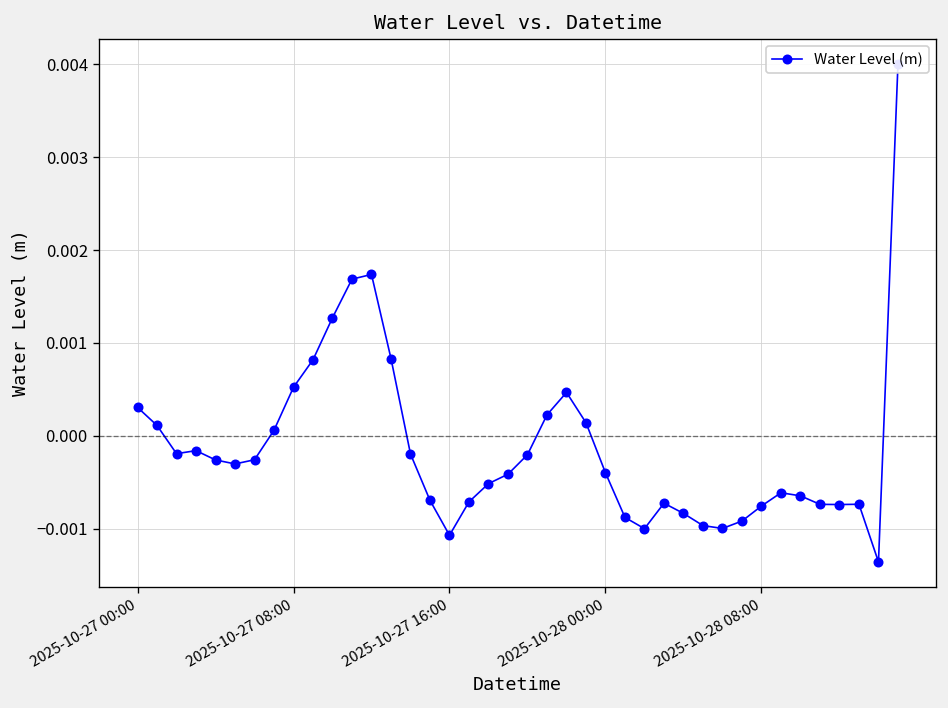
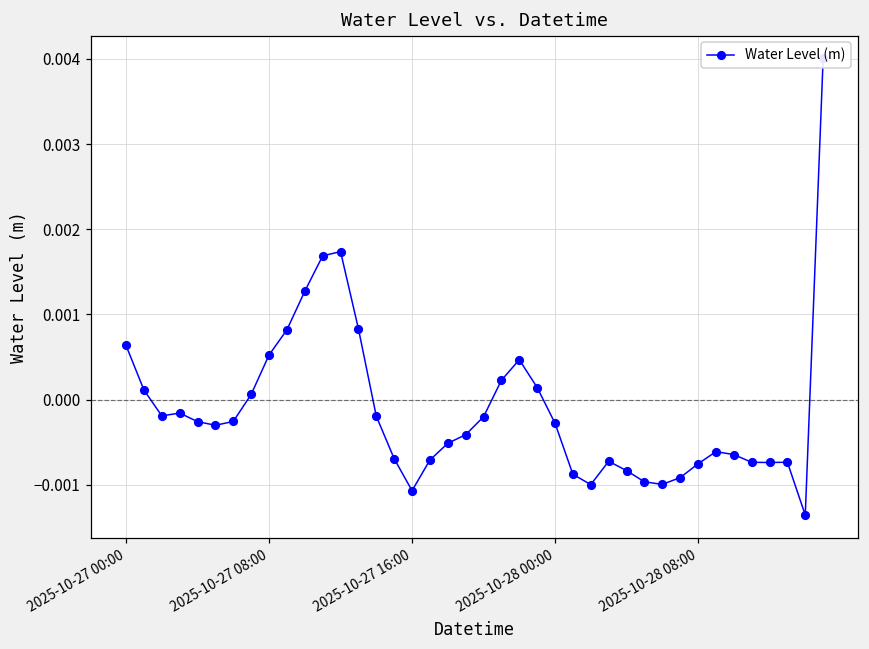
  {
-   "2025-10-27 00:00": 0.0003,
+   "2025-10-27 00:00": 0.0006,
    "2025-10-27 08:00": 0.0005,
    "2025-10-27 16:00": -0.0011,
-   "2025-10-28 00:00": -0.0004,
+   "2025-10-28 00:00": -0.0003,
    "2025-10-28 08:00": -0.0008
  }
